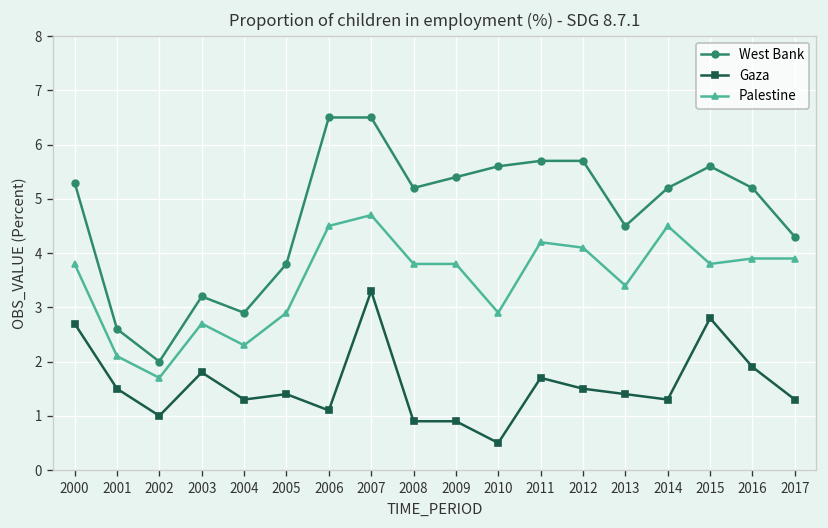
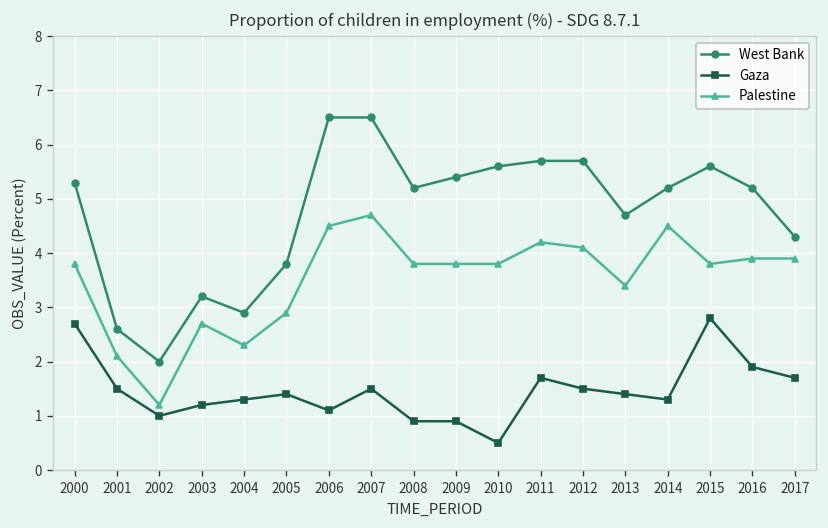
  {
    "West Bank": {
      "2000": 5.3,
      "2001": 2.6,
      "2002": 2.0,
      "2003": 3.2,
      "2004": 2.9,
      "2005": 3.8,
      "2006": 6.5,
      "2007": 6.5,
      "2008": 5.2,
      "2009": 5.4,
      "2010": 5.6,
      "2011": 5.7,
      "2012": 5.7,
-     "2013": 4.5,
+     "2013": 4.7,
      "2014": 5.2,
      "2015": 5.6,
      "2016": 5.2,
      "2017": 4.3
    },
    "Gaza": {
      "2000": 2.7,
      "2001": 1.5,
      "2002": 1.0,
-     "2003": 1.8,
+     "2003": 1.2,
      "2004": 1.3,
      "2005": 1.4,
      "2006": 1.1,
-     "2007": 3.3,
+     "2007": 1.5,
      "2008": 0.9,
      "2009": 0.9,
      "2010": 0.5,
      "2011": 1.7,
      "2012": 1.5,
      "2013": 1.4,
      "2014": 1.3,
      "2015": 2.8,
      "2016": 1.9,
-     "2017": 1.3
+     "2017": 1.7
    },
    "Palestine": {
      "2000": 3.8,
      "2001": 2.1,
-     "2002": 1.7,
+     "2002": 1.2,
      "2003": 2.7,
      "2004": 2.3,
      "2005": 2.9,
      "2006": 4.5,
      "2007": 4.7,
      "2008": 3.8,
      "2009": 3.8,
-     "2010": 2.9,
+     "2010": 3.8,
      "2011": 4.2,
      "2012": 4.1,
      "2013": 3.4,
      "2014": 4.5,
      "2015": 3.8,
      "2016": 3.9,
      "2017": 3.9
    }
  }
